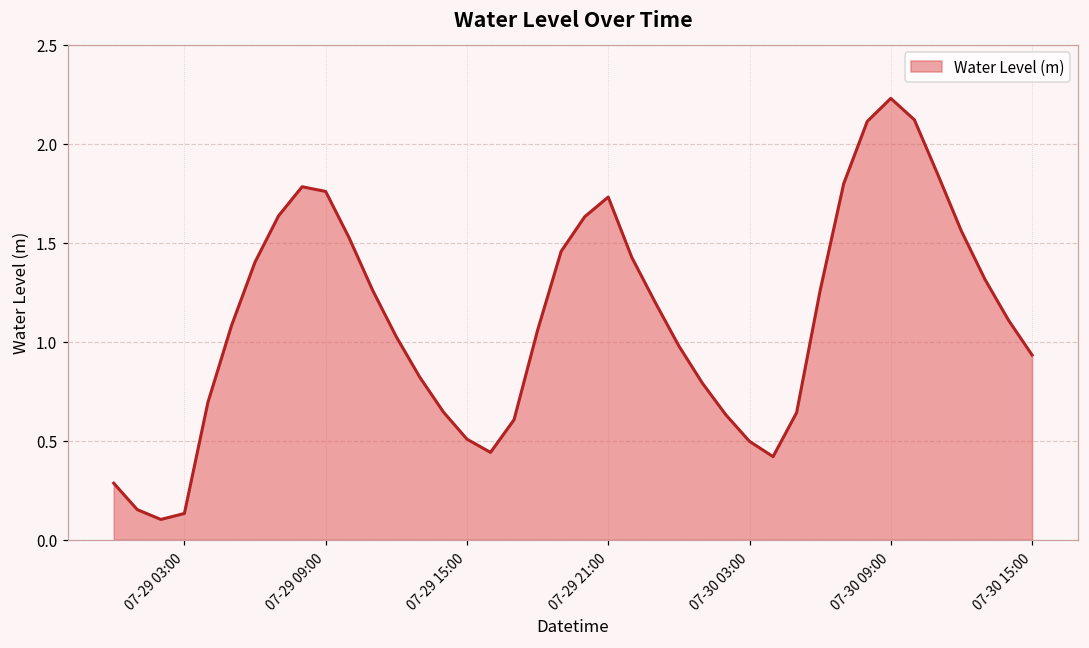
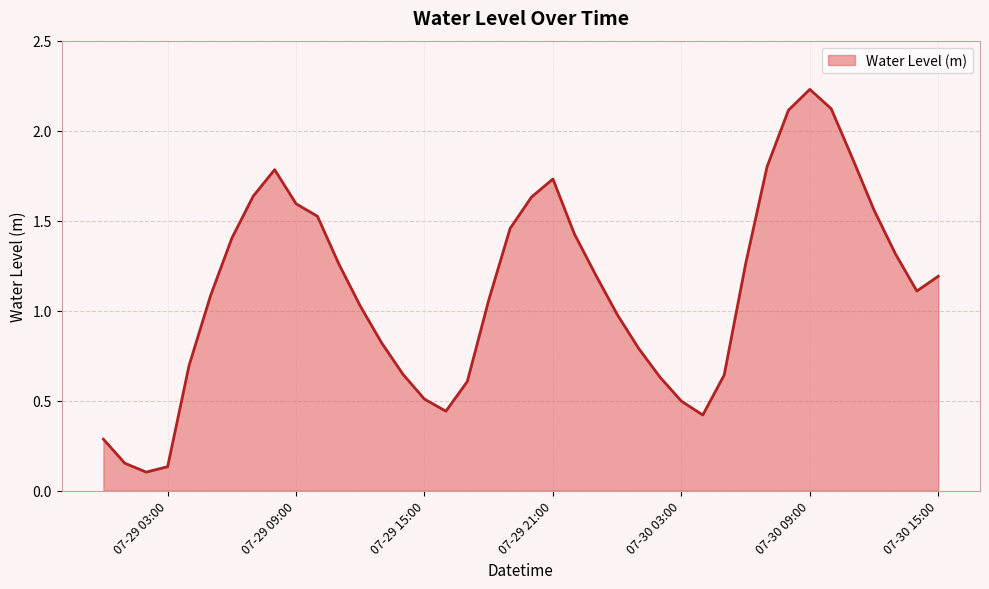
  {
    "07-29 03:00": 0.13,
-   "07-29 09:00": 1.76,
+   "07-29 09:00": 1.59,
    "07-29 15:00": 0.51,
    "07-29 21:00": 1.73,
    "07-30 03:00": 0.50,
    "07-30 09:00": 2.23,
-   "07-30 15:00": 0.93
+   "07-30 15:00": 1.19
  }
